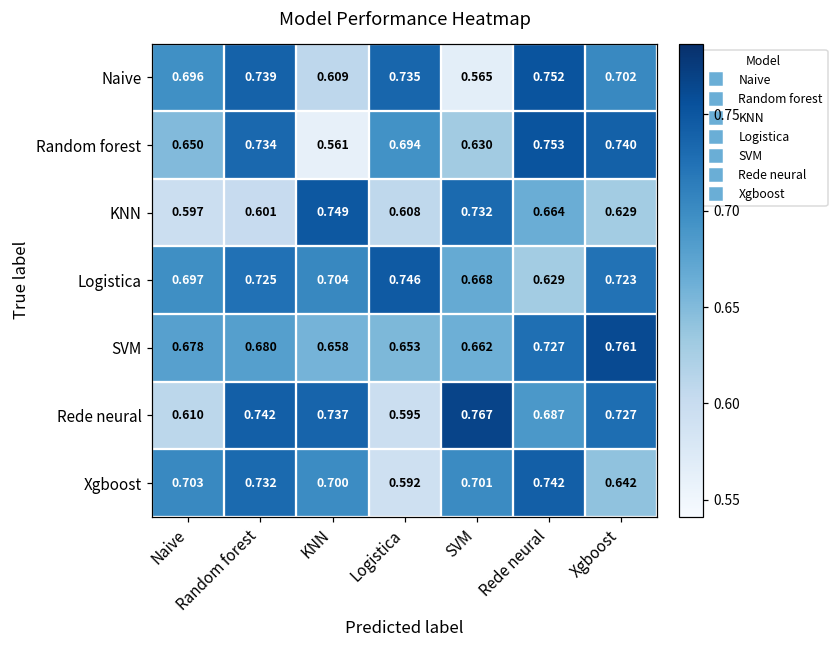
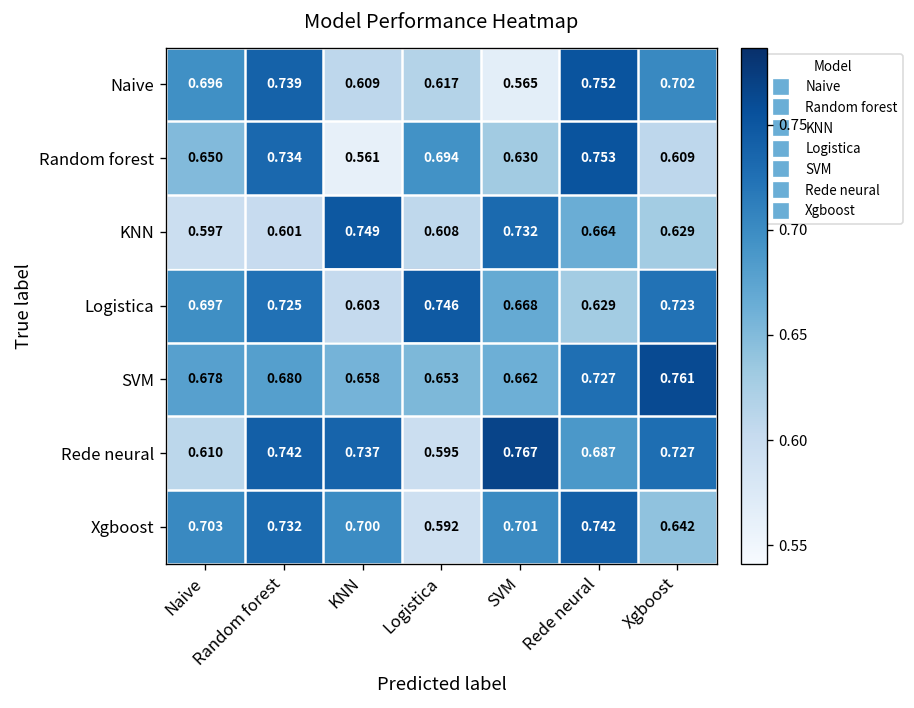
  {
    "Naive": {
      "Naive": 0.696,
      "Random forest": 0.739,
      "KNN": 0.609,
-     "Logistica": 0.735,
+     "Logistica": 0.617,
      "SVM": 0.565,
      "Rede neural": 0.752,
      "Xgboost": 0.702
    },
    "Random forest": {
      "Naive": 0.650,
      "Random forest": 0.734,
      "KNN": 0.561,
      "Logistica": 0.694,
      "SVM": 0.630,
      "Rede neural": 0.753,
-     "Xgboost": 0.740
+     "Xgboost": 0.609
    },
    "KNN": {
      "Naive": 0.597,
      "Random forest": 0.601,
      "KNN": 0.749,
      "Logistica": 0.608,
      "SVM": 0.732,
      "Rede neural": 0.664,
      "Xgboost": 0.629
    },
    "Logistica": {
      "Naive": 0.697,
      "Random forest": 0.725,
-     "KNN": 0.704,
+     "KNN": 0.603,
      "Logistica": 0.746,
      "SVM": 0.668,
      "Rede neural": 0.629,
      "Xgboost": 0.723
    },
    "SVM": {
      "Naive": 0.678,
      "Random forest": 0.680,
      "KNN": 0.658,
      "Logistica": 0.653,
      "SVM": 0.662,
      "Rede neural": 0.727,
      "Xgboost": 0.761
    },
    "Rede neural": {
      "Naive": 0.610,
      "Random forest": 0.742,
      "KNN": 0.737,
      "Logistica": 0.595,
      "SVM": 0.767,
      "Rede neural": 0.687,
      "Xgboost": 0.727
    },
    "Xgboost": {
      "Naive": 0.703,
      "Random forest": 0.732,
      "KNN": 0.700,
      "Logistica": 0.592,
      "SVM": 0.701,
      "Rede neural": 0.742,
      "Xgboost": 0.642
    }
  }
